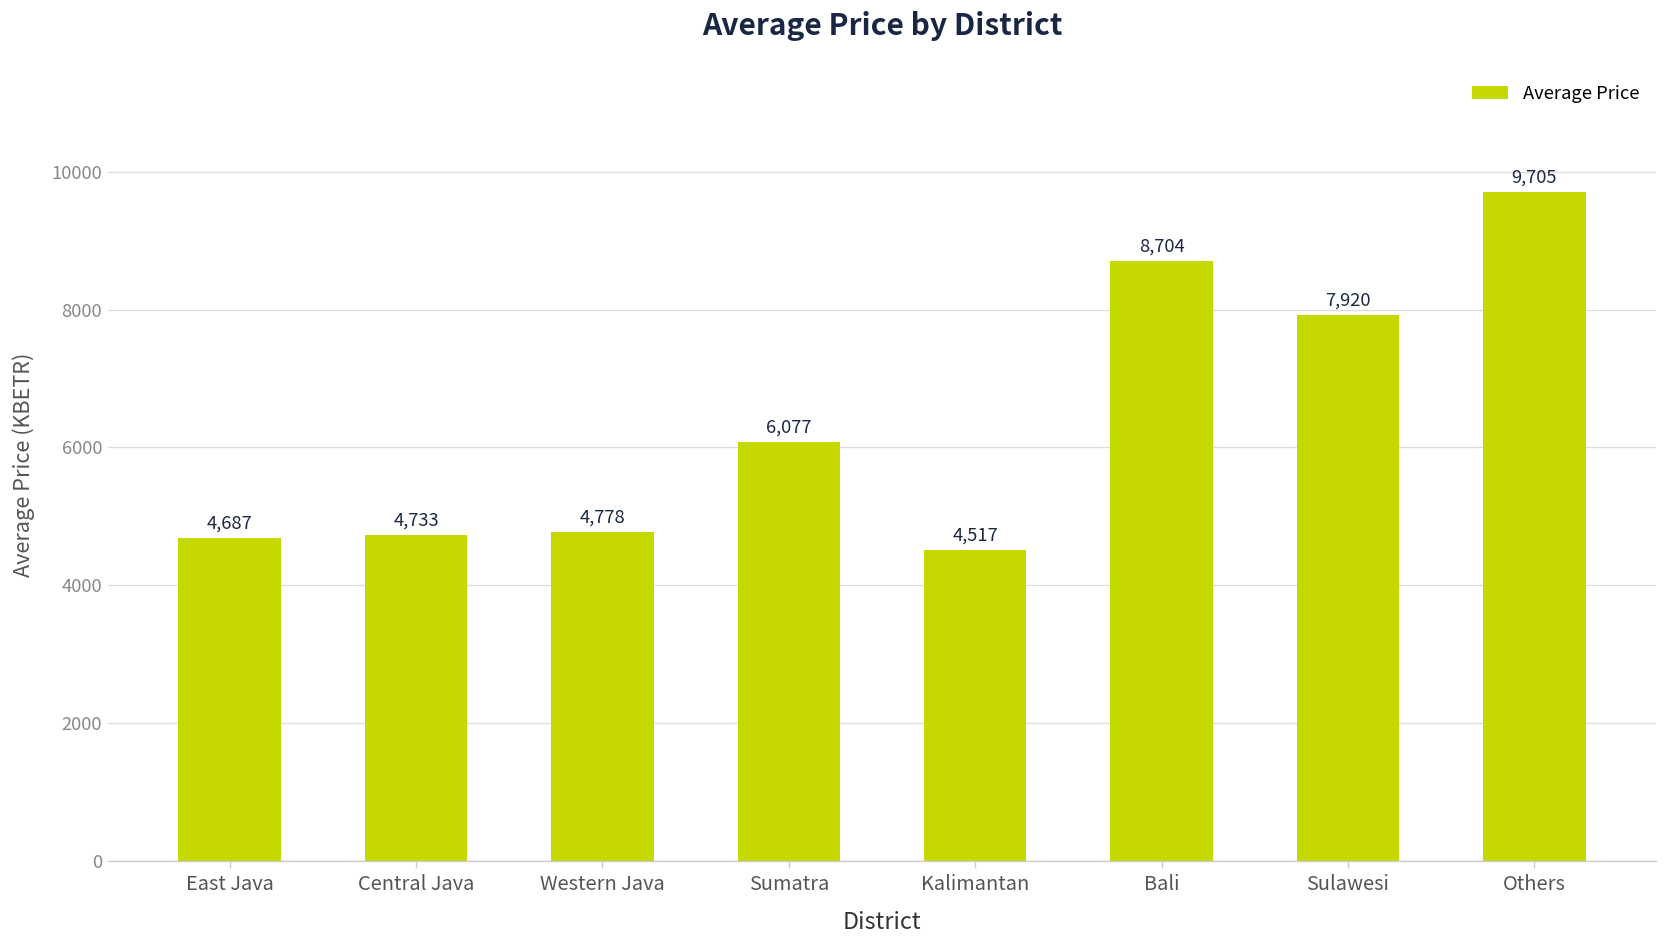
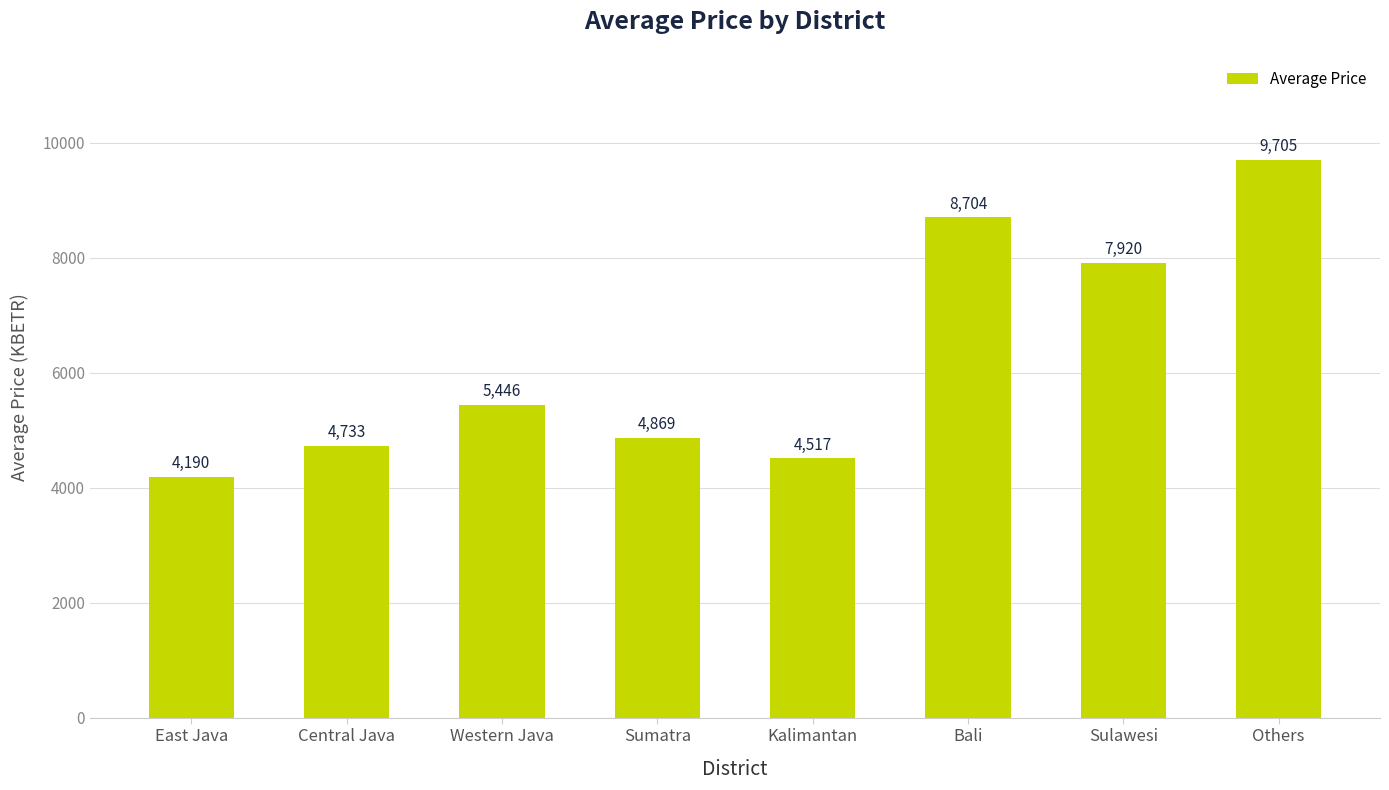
  {
-   "East Java": "4,687",
+   "East Java": "4,190",
    "Central Java": "4,733",
-   "Western Java": "4,778",
-   "Sumatra": "6,077",
+   "Western Java": "5,446",
+   "Sumatra": "4,869",
    "Kalimantan": "4,517",
    "Bali": "8,704",
    "Sulawesi": "7,920",
    "Others": "9,705"
  }
